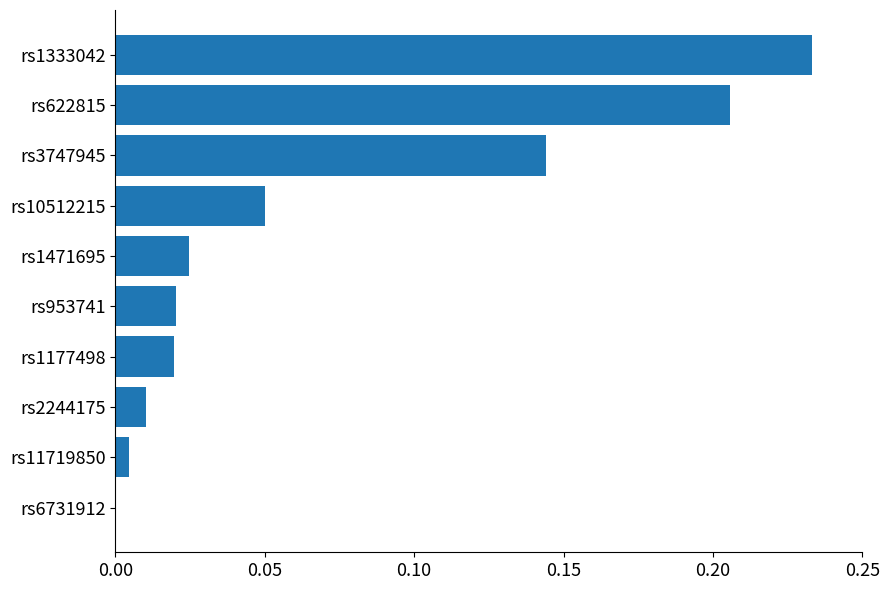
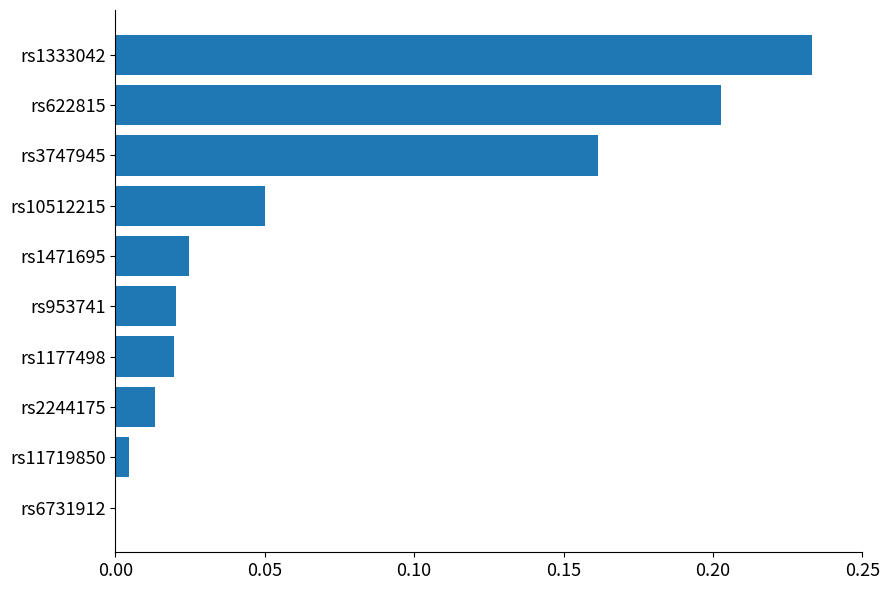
  {
    "rs1333042": 0.233,
-   "rs622815": 0.206,
-   "rs3747945": 0.144,
+   "rs622815": 0.203,
+   "rs3747945": 0.161,
    "rs10512215": 0.050,
    "rs1471695": 0.025,
    "rs953741": 0.020,
    "rs1177498": 0.020,
-   "rs2244175": 0.010,
+   "rs2244175": 0.013,
    "rs11719850": 0.005
  }
